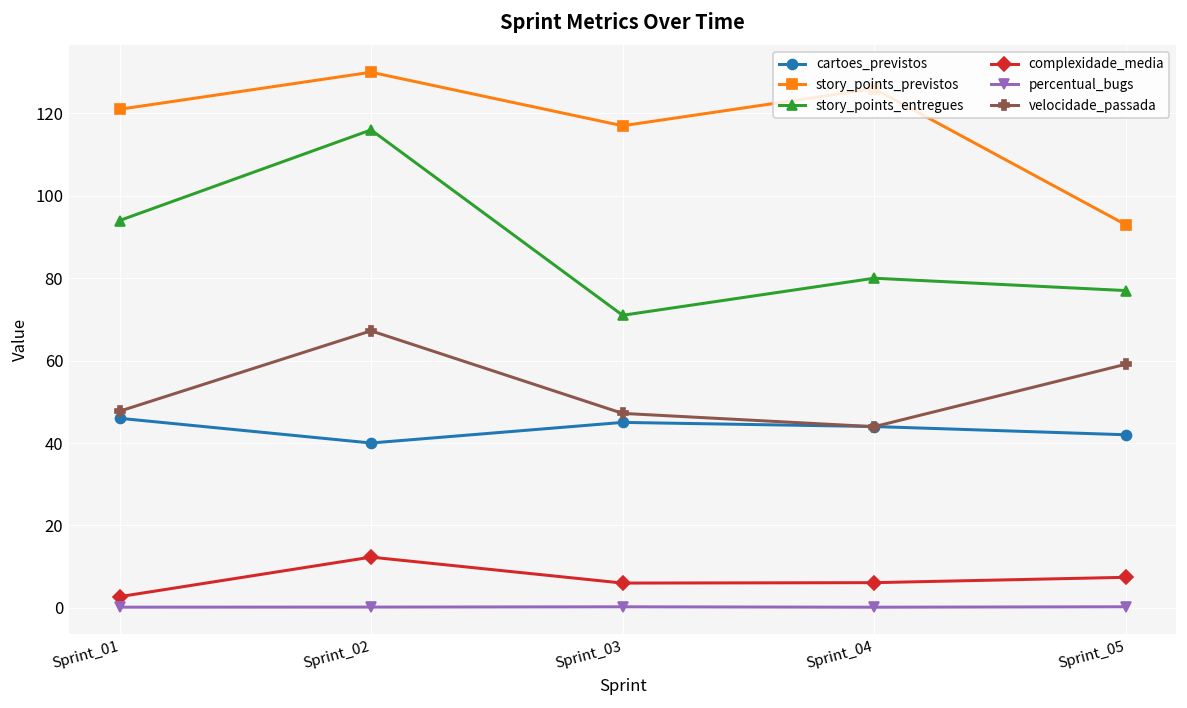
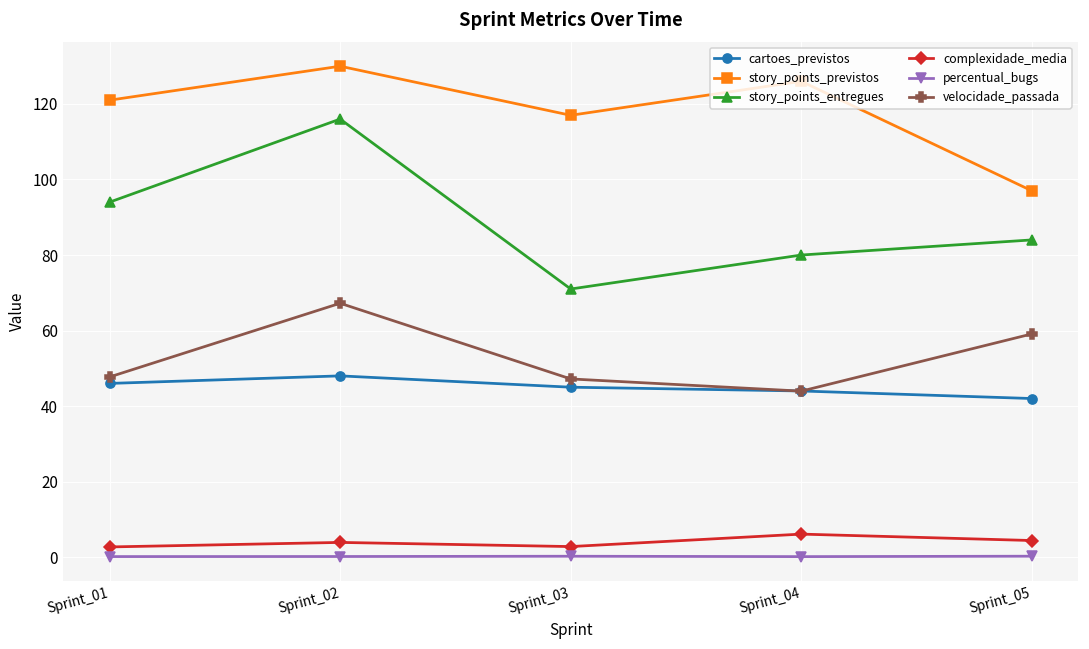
  {
    "cartoes_previstos": {
      "Sprint_01": 46,
-     "Sprint_02": 40,
+     "Sprint_02": 48,
      "Sprint_03": 45,
      "Sprint_05": 42
    },
    "story_points_previstos": {
      "Sprint_01": 121,
      "Sprint_02": 130,
      "Sprint_03": 117,
-     "Sprint_05": 93
+     "Sprint_05": 97
    },
    "story_points_entregues": {
      "Sprint_01": 94,
      "Sprint_02": 116,
      "Sprint_03": 71,
      "Sprint_04": 80,
-     "Sprint_05": 77
+     "Sprint_05": 84
    },
    "complexidade_media": {
      "Sprint_01": 3,
-     "Sprint_02": 12,
-     "Sprint_03": 6,
+     "Sprint_02": 4,
+     "Sprint_03": 3,
      "Sprint_04": 6,
-     "Sprint_05": 7
+     "Sprint_05": 4
    },
    "percentual_bugs": {
      "Sprint_01": 0,
      "Sprint_02": 0,
      "Sprint_03": 0,
      "Sprint_04": 0,
      "Sprint_05": 0
    },
    "velocidade_passada": {
      "Sprint_01": 48,
      "Sprint_02": 67,
      "Sprint_03": 47,
      "Sprint_05": 59
    }
  }
